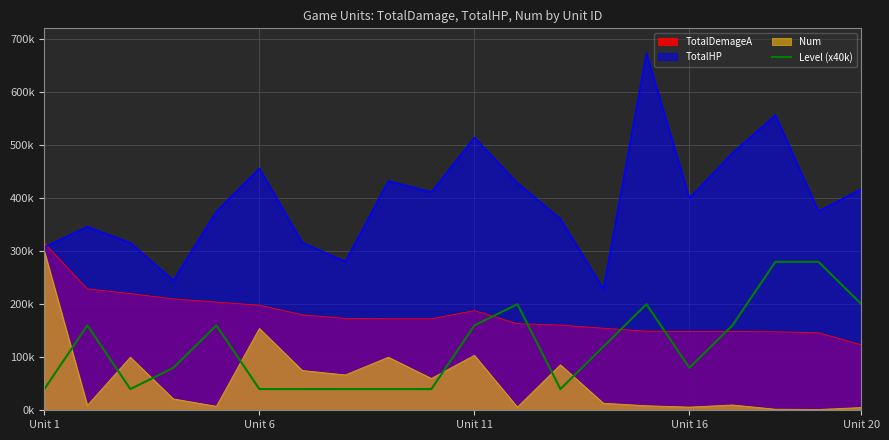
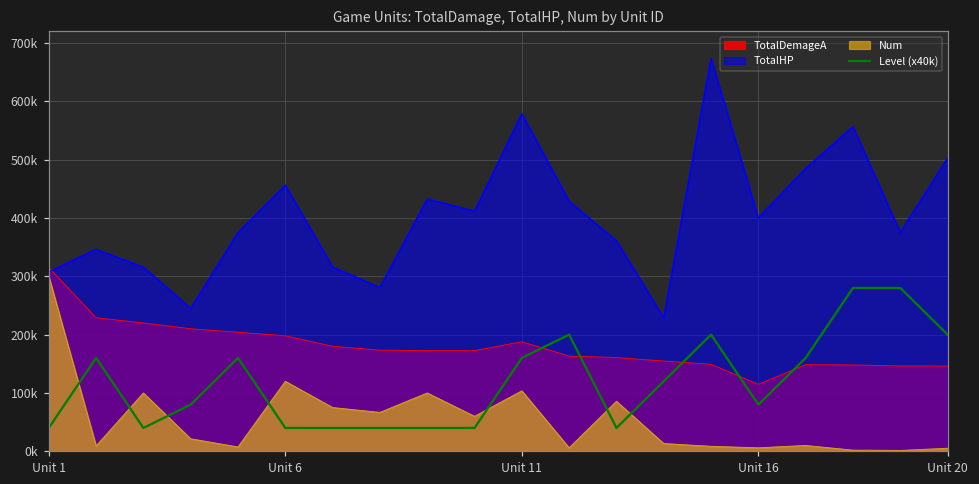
  {
    "TotalDemageA": {
      "Unit 1": 320000,
      "Unit 6": 200000,
      "Unit 11": 190000,
-     "Unit 16": 150000,
-     "Unit 20": 120000
+     "Unit 16": 110000,
+     "Unit 20": 150000
    },
    "TotalHP": {
      "Unit 1": 310000,
      "Unit 6": 460000,
-     "Unit 11": 510000,
+     "Unit 11": 580000,
      "Unit 16": 400000,
-     "Unit 20": 420000
+     "Unit 20": 500000
    },
    "Num": {
      "Unit 1": 300000,
-     "Unit 6": 150000,
+     "Unit 6": 120000,
      "Unit 11": 100000,
      "Unit 16": 10000,
      "Unit 20": 10000
    },
    "Level (x40k)": {
      "Unit 1": 40000,
      "Unit 6": 40000,
      "Unit 11": 160000,
      "Unit 16": 80000,
      "Unit 20": 200000
    }
  }
